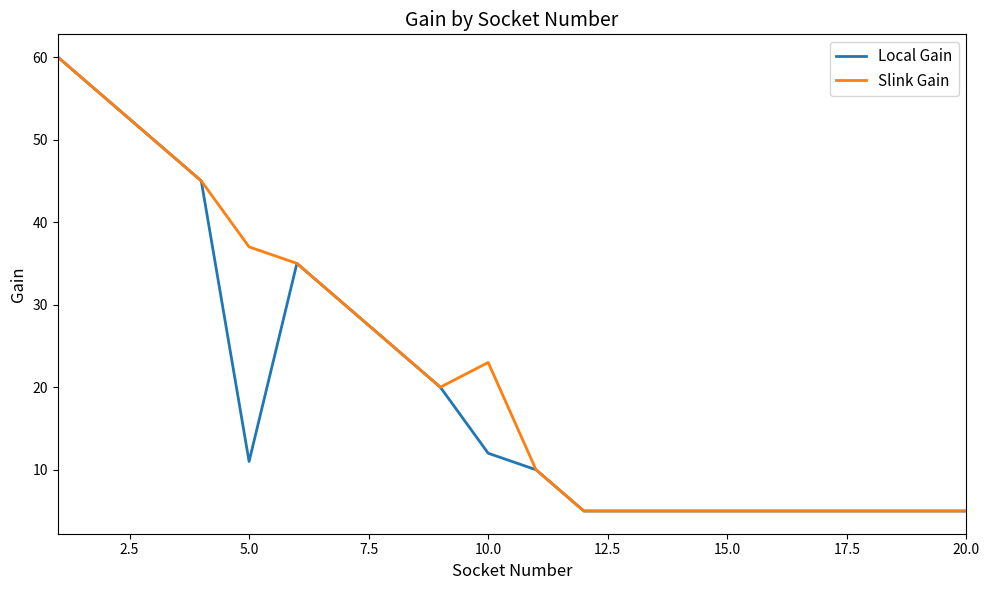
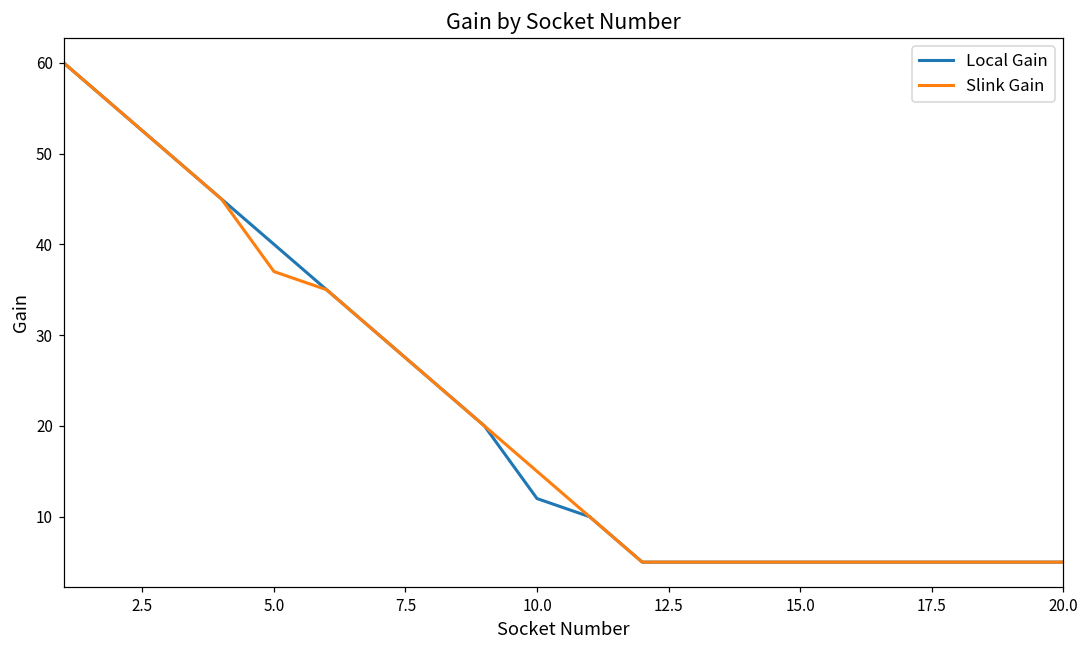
  {
    "Local Gain": {
-     "5.0": 11,
+     "5.0": 40,
      "10.0": 12
    },
    "Slink Gain": {
      "5.0": 37,
-     "10.0": 23
+     "10.0": 15
    }
  }
